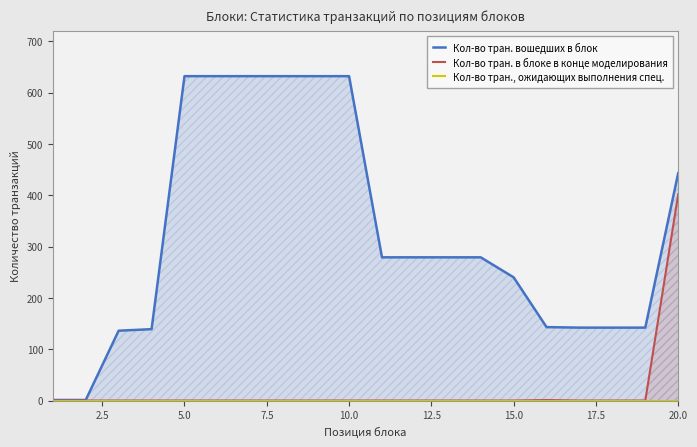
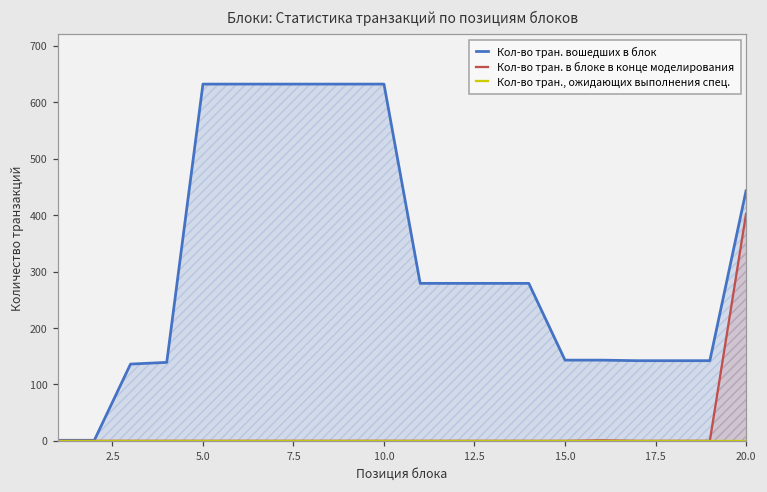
  {
    "Кол-во тран. вошедших в блок": {
      "5.0": 630,
      "10.0": 630,
-     "15.0": 240,
+     "15.0": 140,
      "20.0": 440
    },
    "Кол-во тран. в блоке в конце моделирования": {
      "20.0": 400
    },
    "Кол-во тран., ожидающих выполнения спец.": {
      "20.0": 0
    }
  }
